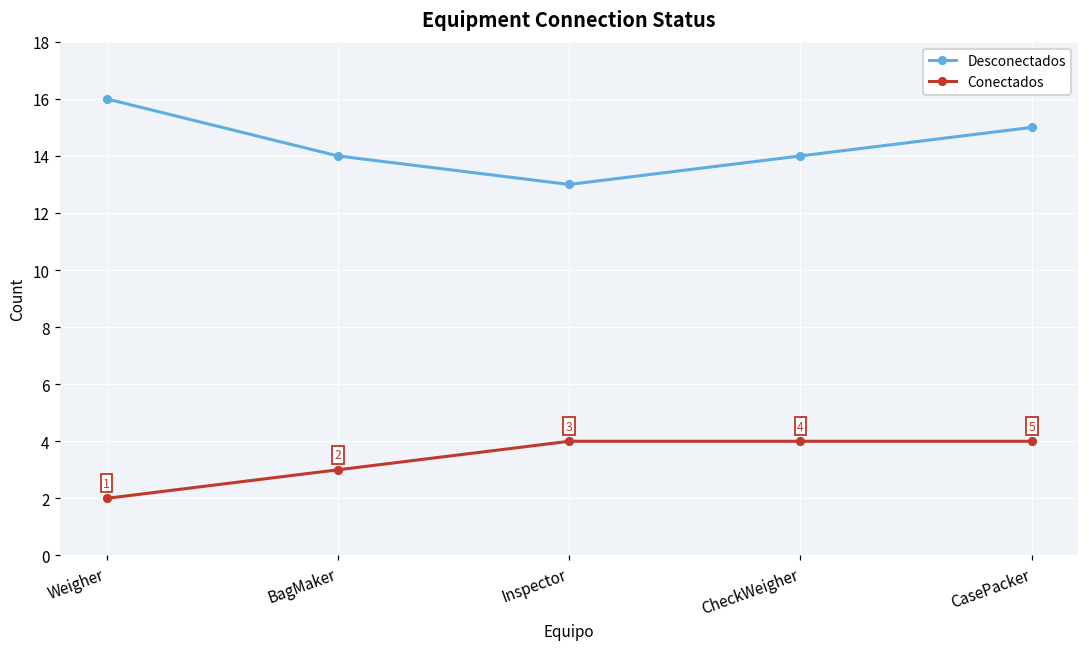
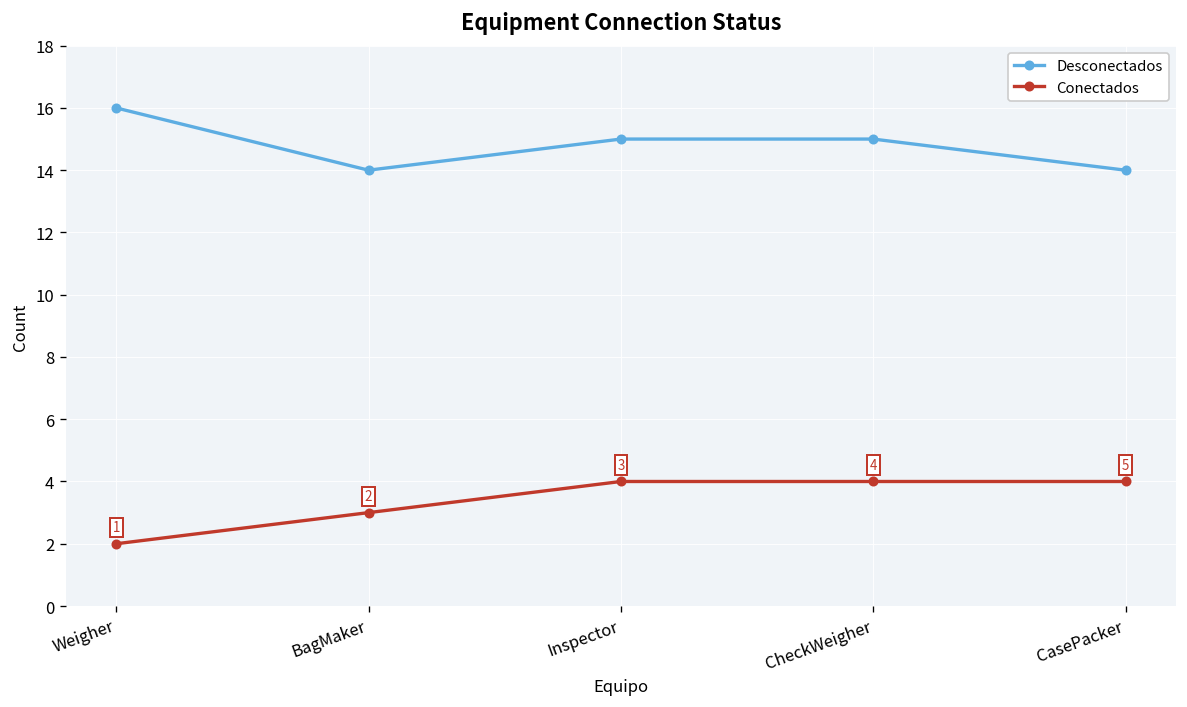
  {
    "Desconectados": {
      "Weigher": 16,
      "BagMaker": 14,
-     "Inspector": 13,
-     "CheckWeigher": 14,
-     "CasePacker": 15
+     "Inspector": 15,
+     "CheckWeigher": 15,
+     "CasePacker": 14
    }
  }
